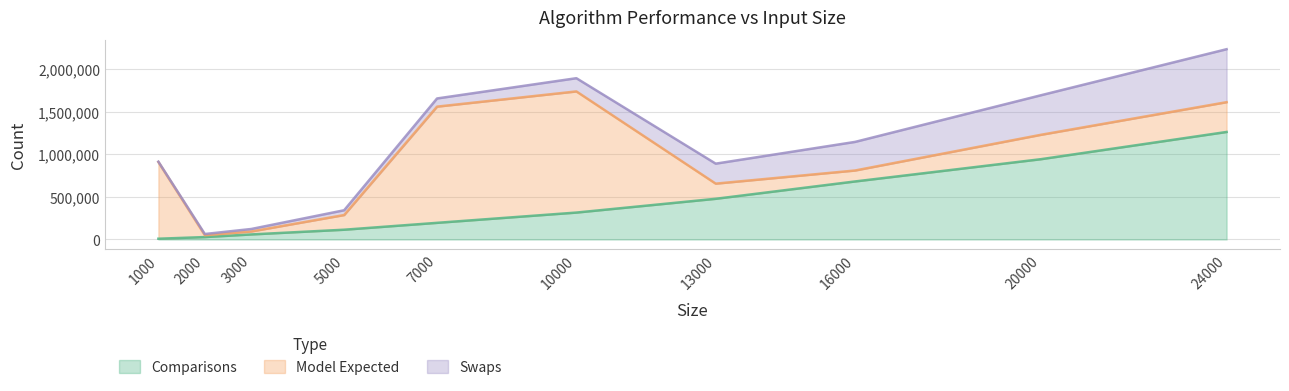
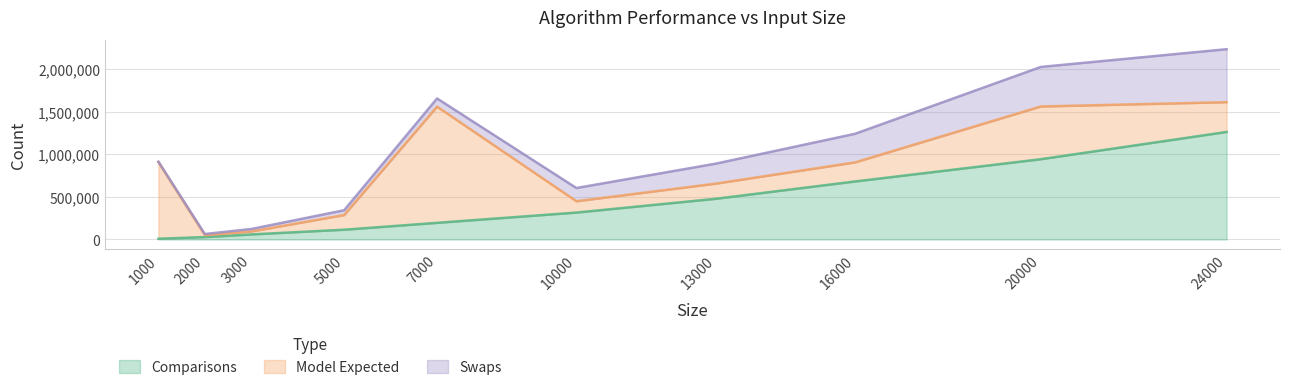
  {
    "Model Expected": {
      "5000": "200,000",
      "7000": "1,400,000",
-     "10000": "1,400,000",
+     "10000": "100,000",
      "13000": "200,000",
-     "16000": "100,000",
-     "20000": "300,000",
+     "16000": "200,000",
+     "20000": "600,000",
      "24000": "300,000"
    }
  }
